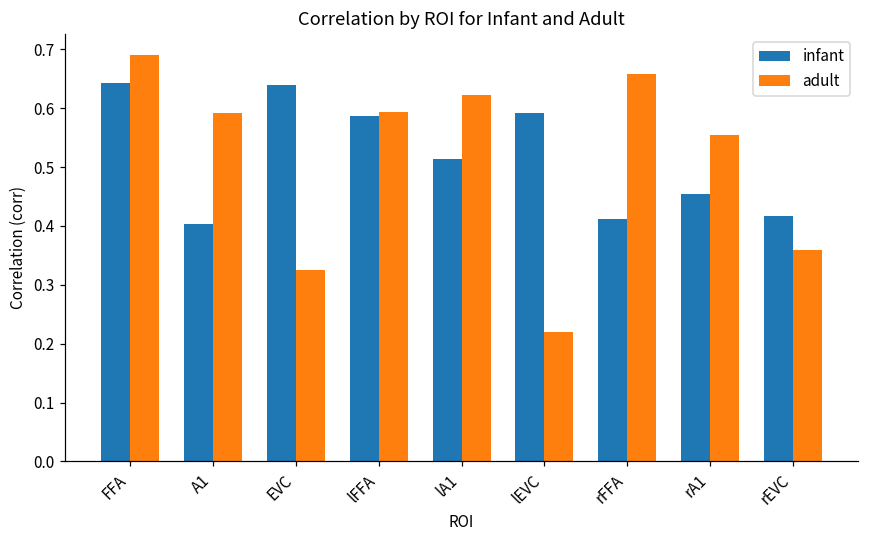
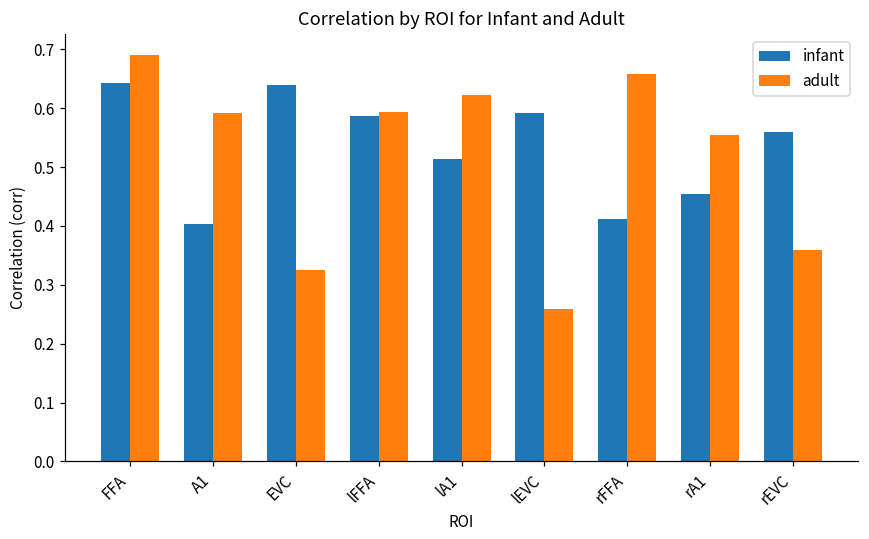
  {
    "infant": {
      "FFA": 0.64,
      "A1": 0.40,
      "EVC": 0.64,
      "lFFA": 0.59,
      "lA1": 0.51,
      "lEVC": 0.59,
      "rFFA": 0.41,
      "rA1": 0.45,
-     "rEVC": 0.42
+     "rEVC": 0.56
    },
    "adult": {
      "FFA": 0.69,
      "A1": 0.59,
      "EVC": 0.32,
      "lFFA": 0.59,
      "lA1": 0.62,
-     "lEVC": 0.22,
+     "lEVC": 0.26,
      "rFFA": 0.66,
      "rA1": 0.55,
      "rEVC": 0.36
    }
  }
